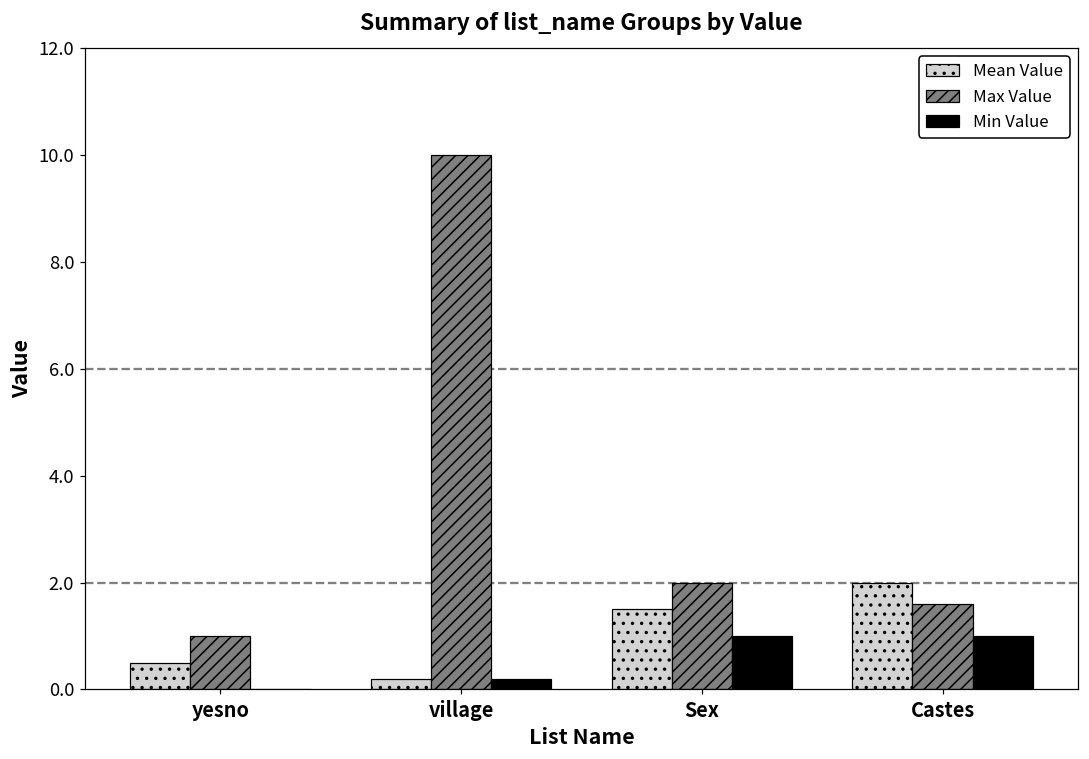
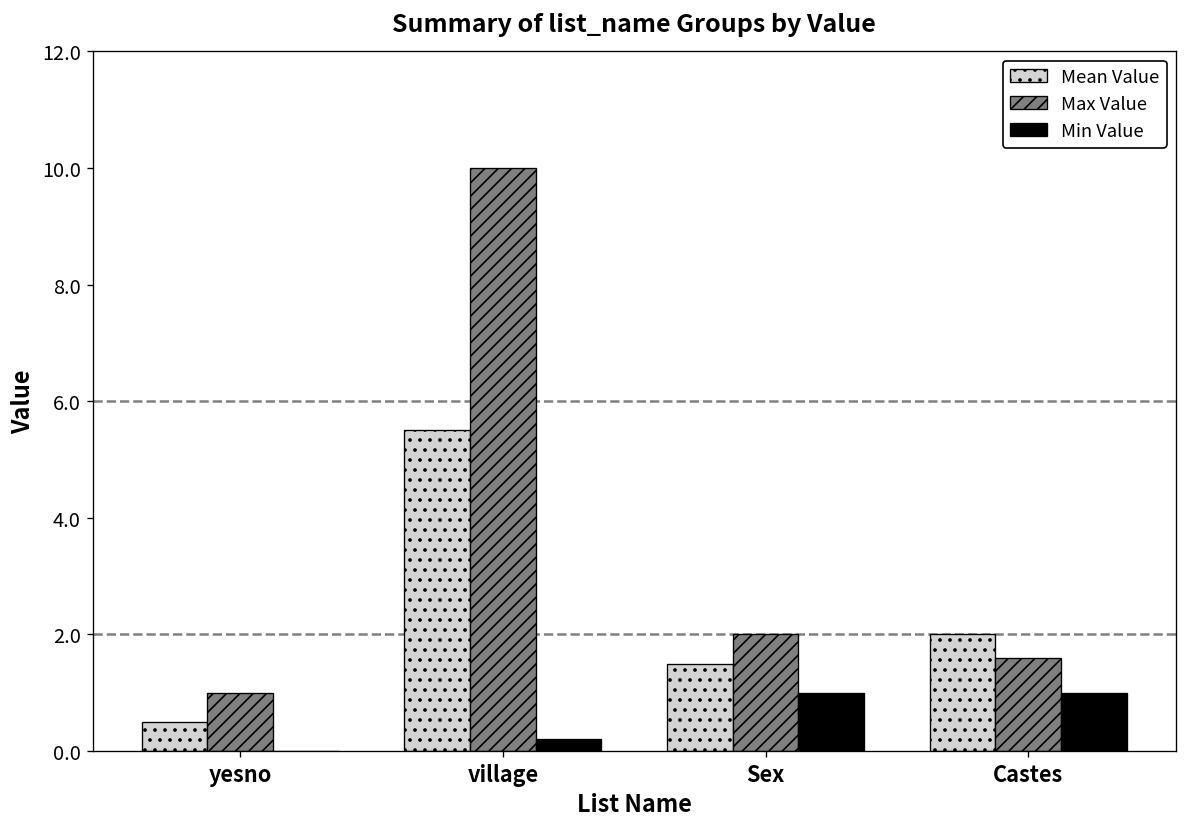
  {
    "Mean Value": {
      "yesno": 0.5,
-     "village": 0.2,
+     "village": 5.5,
      "Sex": 1.5,
      "Castes": 2.0
    },
    "Max Value": {
      "yesno": 1.0,
      "village": 10.0,
      "Sex": 2.0,
      "Castes": 1.6
    },
    "Min Value": {
      "yesno": 0.0,
      "village": 0.2,
      "Sex": 1.0,
      "Castes": 1.0
    }
  }
